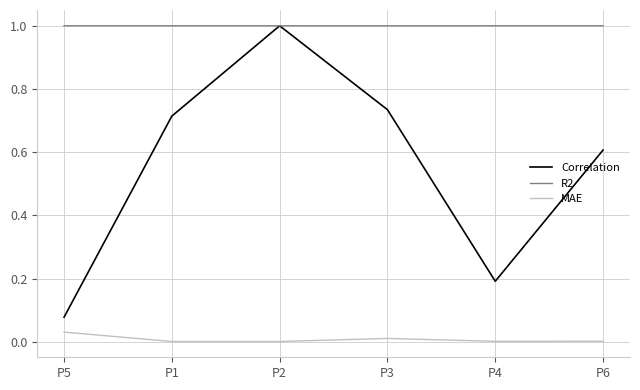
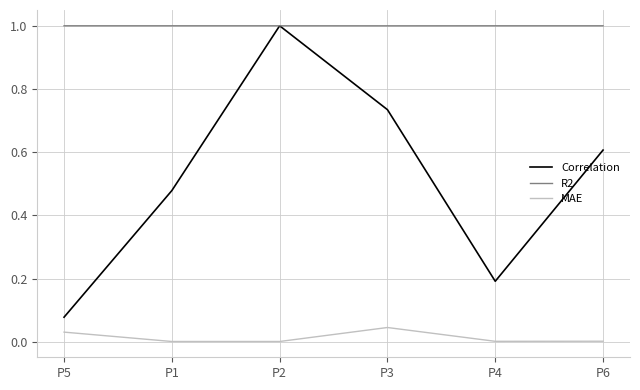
  {
    "Correlation": {
      "P5": 0.08,
-     "P1": 0.71,
+     "P1": 0.48,
      "P3": 0.73,
      "P4": 0.19,
      "P6": 0.61
    },
    "R2": {
      "P5": 1.00,
      "P1": 1.00,
      "P3": 1.00,
      "P4": 1.00,
      "P6": 1.00
    },
    "MAE": {
      "P5": 0.03,
      "P1": 0.00,
      "P2": 0.00,
-     "P3": 0.01,
+     "P3": 0.05,
      "P4": 0.00,
      "P6": 0.00
    }
  }
